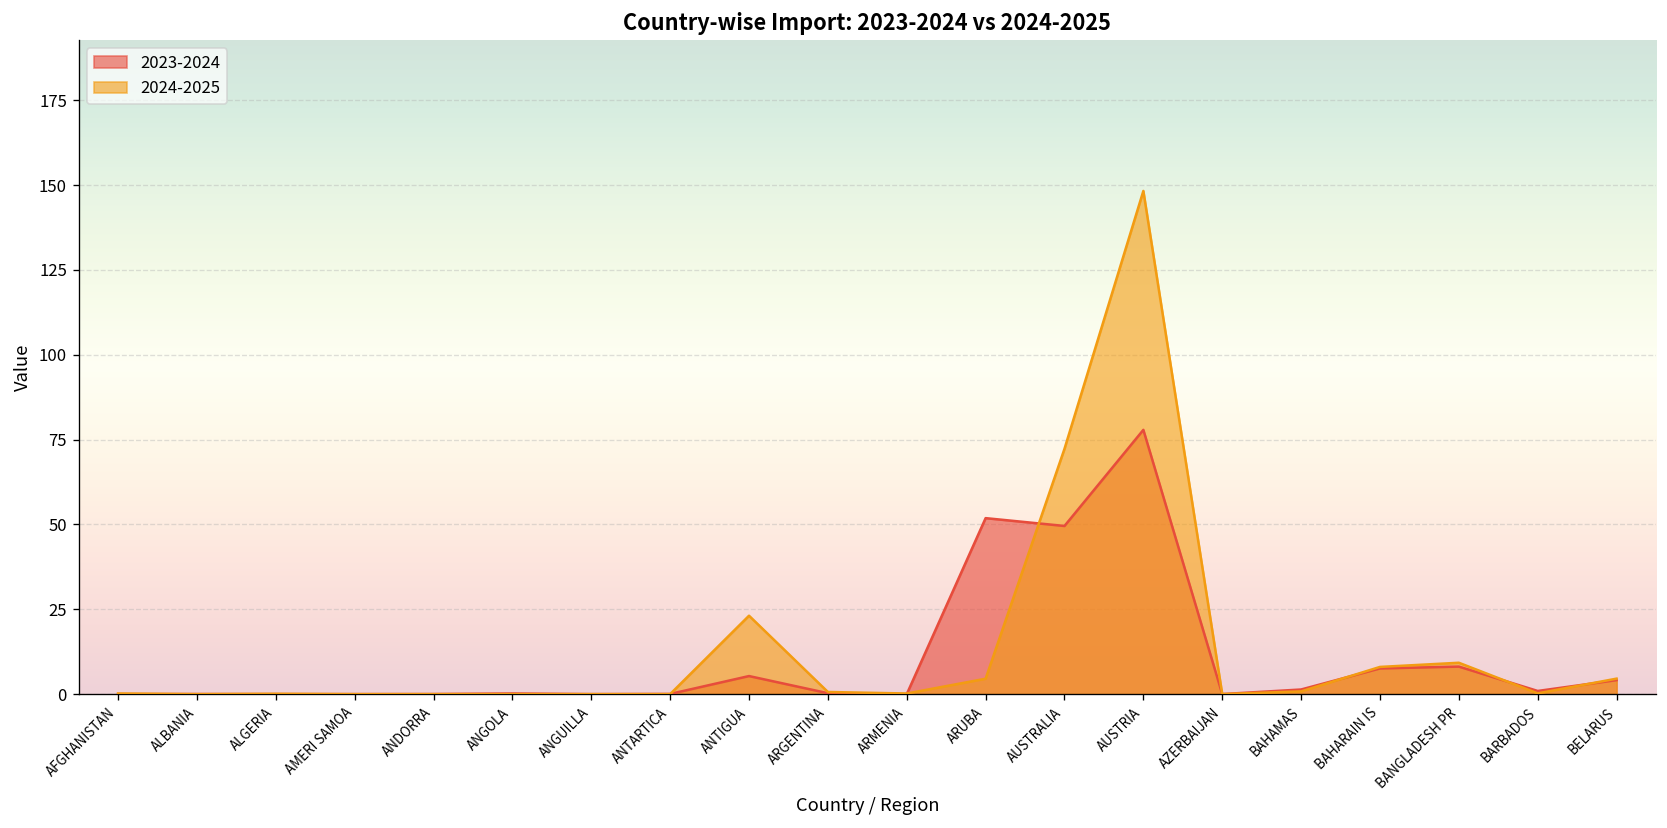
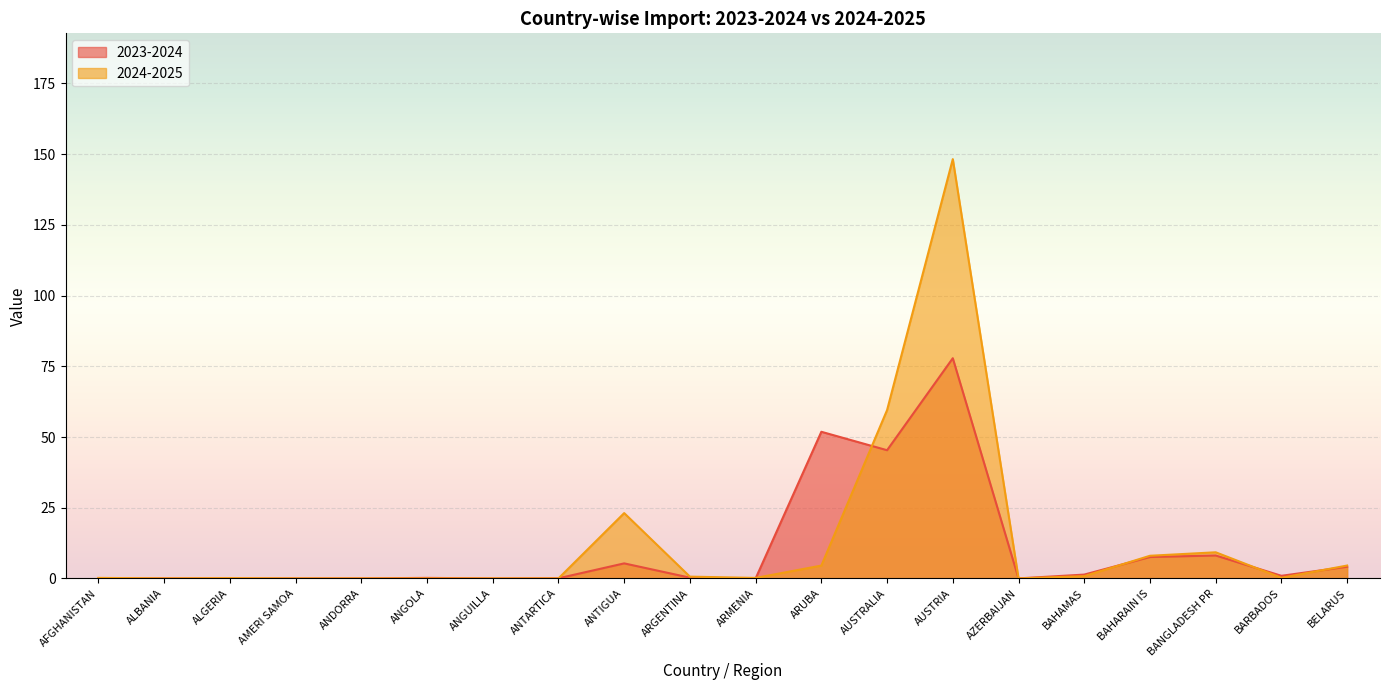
  {
    "2023-2024": {
      "ANTIGUA": 5,
      "ARUBA": 52,
-     "AUSTRALIA": 50,
+     "AUSTRALIA": 45,
      "AUSTRIA": 78,
      "BANGLADESH PR": 8
    },
    "2024-2025": {
      "ANTIGUA": 23,
      "ARUBA": 5,
-     "AUSTRALIA": 72,
+     "AUSTRALIA": 60,
      "AUSTRIA": 148,
      "BANGLADESH PR": 9
    }
  }
